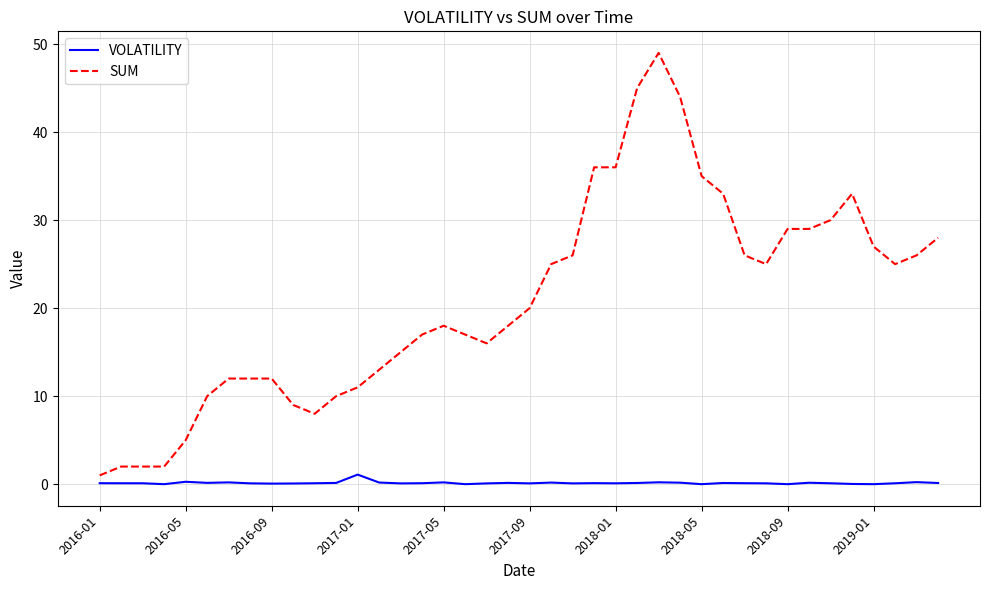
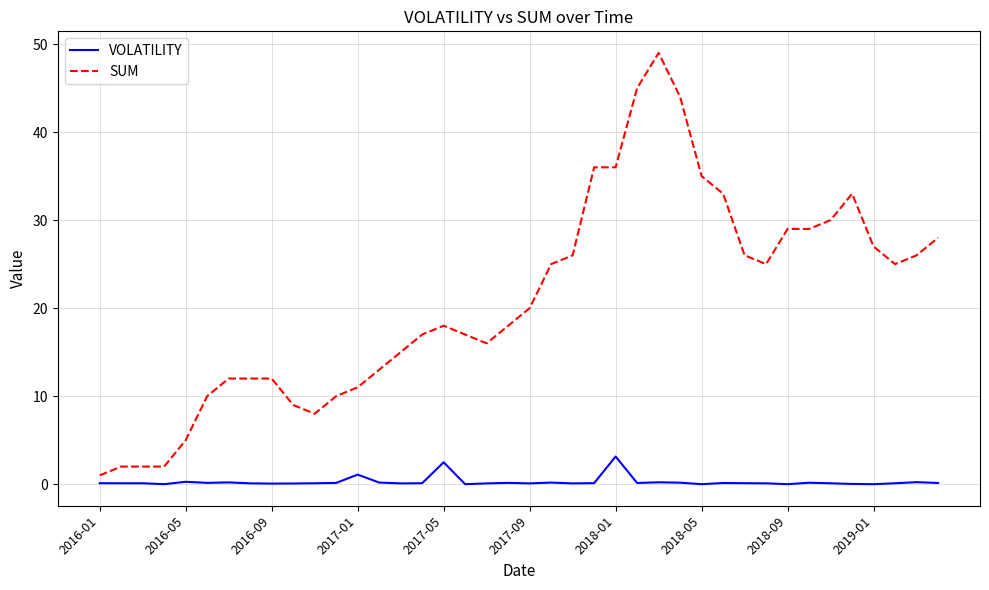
  {
    "VOLATILITY": {
      "2016-01": 0,
      "2016-05": 0,
      "2016-09": 0,
      "2017-01": 1,
-     "2017-05": 0,
+     "2017-05": 2,
      "2017-09": 0,
-     "2018-01": 0,
+     "2018-01": 3,
      "2018-05": 0,
      "2018-09": 0,
      "2019-01": 0
    },
    "SUM": {
      "2016-01": 1,
      "2016-05": 5,
      "2016-09": 12,
      "2017-01": 11,
      "2017-05": 18,
      "2017-09": 20,
      "2018-01": 36,
      "2018-05": 35,
      "2018-09": 29,
      "2019-01": 27
    }
  }
